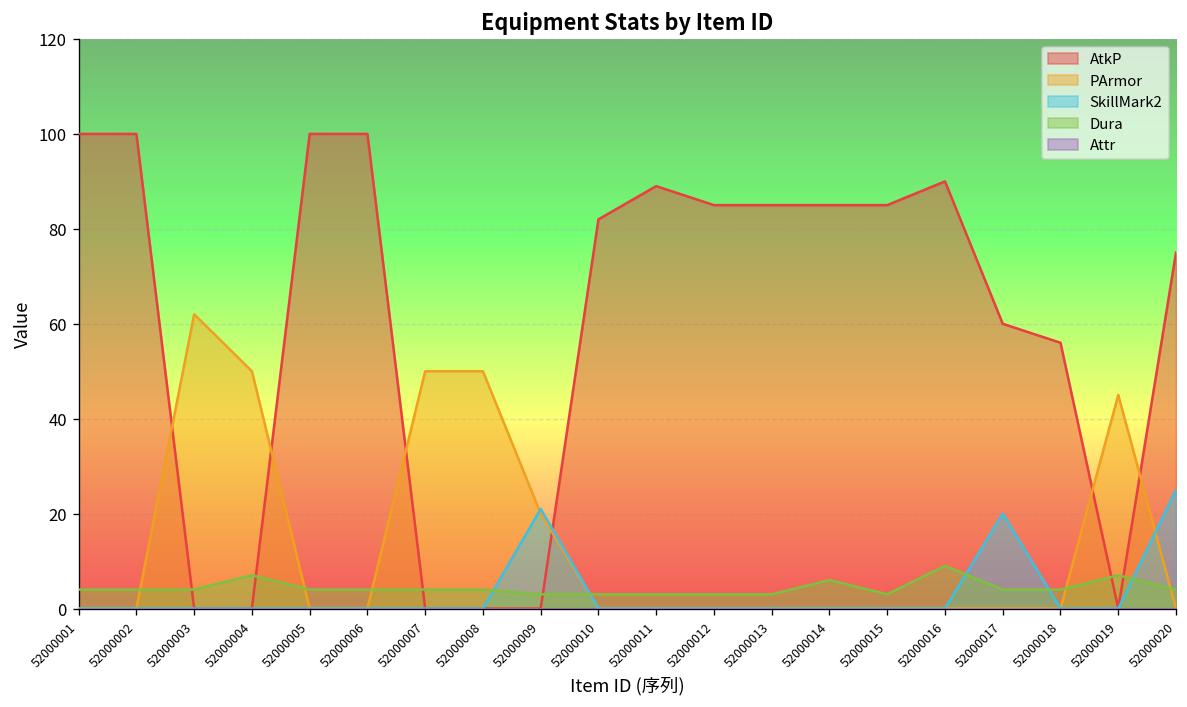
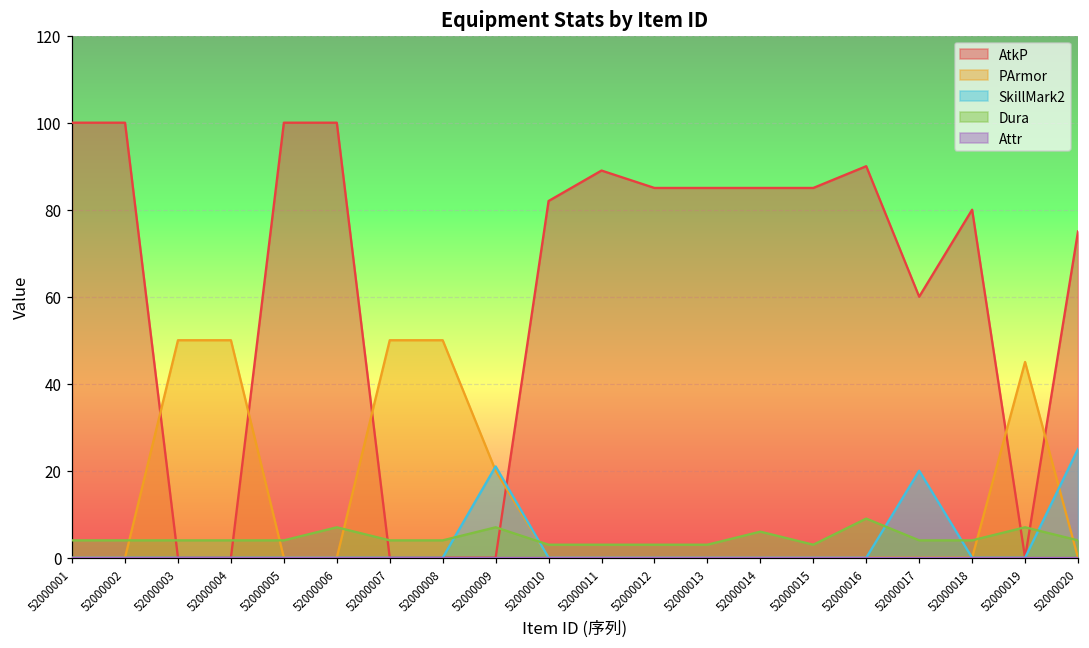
  {
    "AtkP": {
      "52000001": 100,
      "52000002": 100,
      "52000005": 100,
      "52000006": 100,
      "52000010": 82,
      "52000011": 89,
      "52000012": 85,
      "52000013": 85,
      "52000014": 85,
      "52000015": 85,
      "52000016": 90,
      "52000017": 60,
-     "52000018": 56,
+     "52000018": 80,
      "52000020": 75
    },
    "PArmor": {
-     "52000003": 62,
+     "52000003": 50,
      "52000004": 50,
      "52000007": 50,
      "52000008": 50,
      "52000009": 20,
      "52000019": 45
    },
    "SkillMark2": {
      "52000009": 21,
      "52000017": 20,
      "52000020": 25
    },
    "Dura": {
      "52000001": 4,
      "52000002": 4,
      "52000003": 4,
-     "52000004": 7,
+     "52000004": 4,
      "52000005": 4,
-     "52000006": 4,
+     "52000006": 7,
      "52000007": 4,
      "52000008": 4,
-     "52000009": 3,
+     "52000009": 7,
      "52000010": 3,
      "52000011": 3,
      "52000012": 3,
      "52000013": 3,
      "52000014": 6,
      "52000015": 3,
      "52000016": 9,
      "52000017": 4,
      "52000018": 4,
      "52000019": 7,
      "52000020": 4
    }
  }
